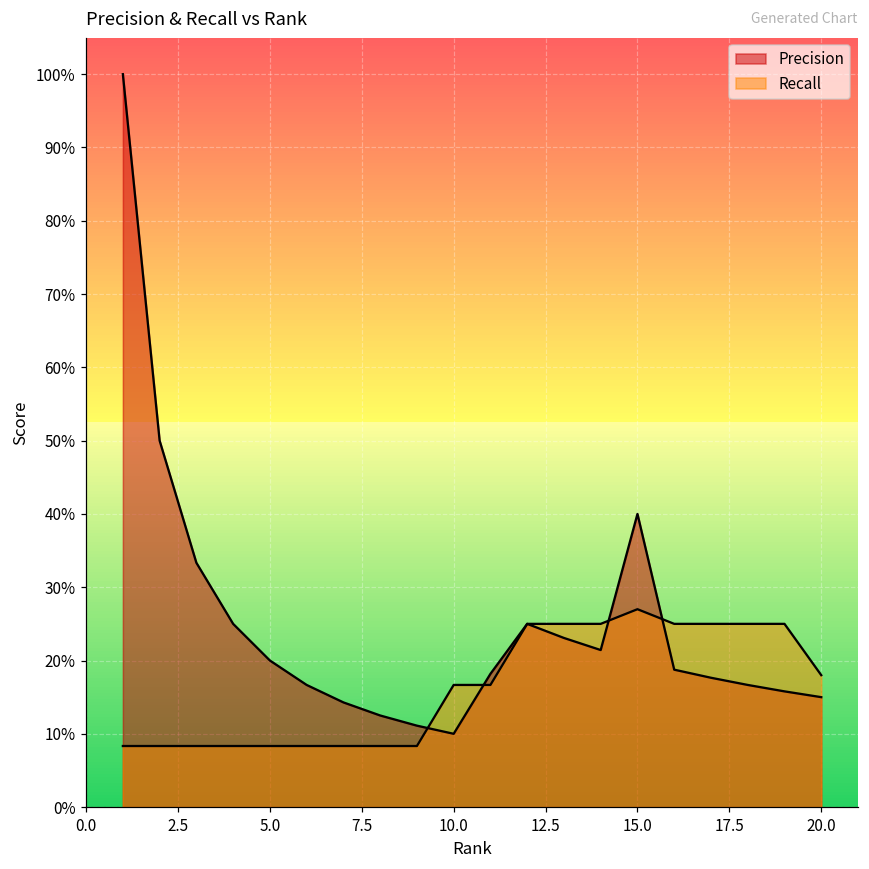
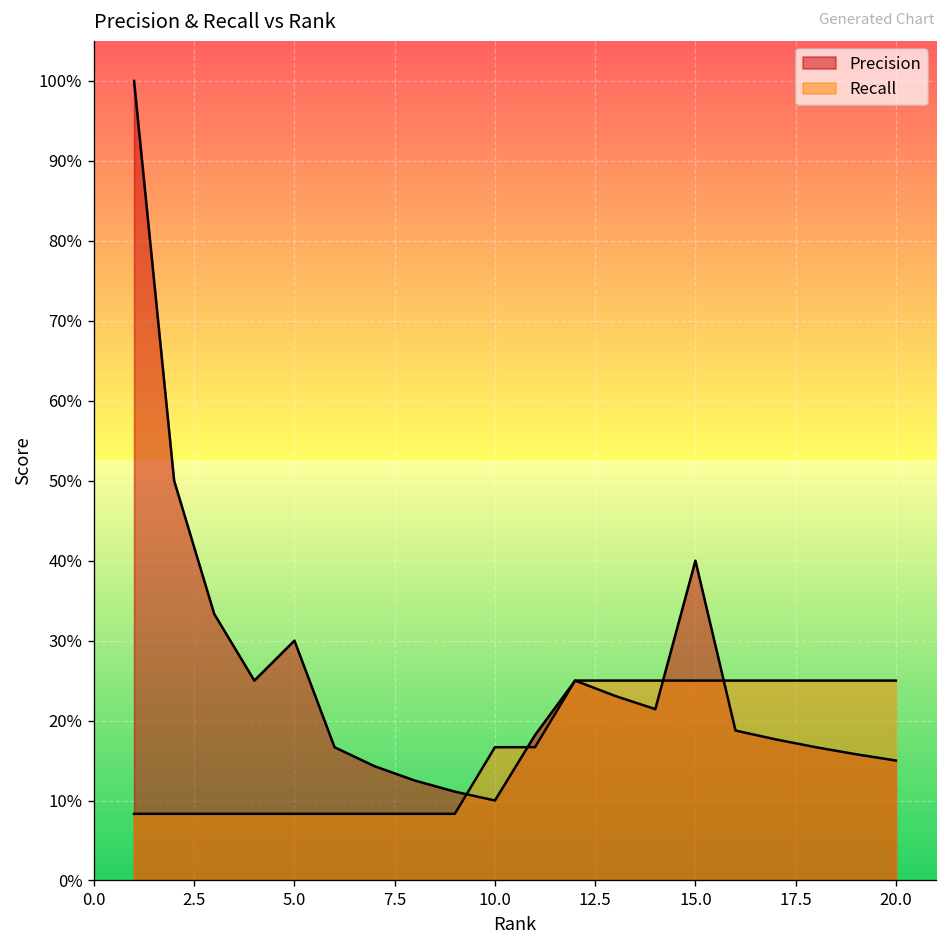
  {
    "Precision": {
-     "5.0": "20%",
+     "5.0": "30%",
      "10.0": "10%",
      "15.0": "40%",
      "20.0": "15%"
    },
    "Recall": {
      "5.0": "8%",
      "10.0": "17%",
-     "15.0": "27%",
-     "20.0": "18%"
+     "15.0": "25%",
+     "20.0": "25%"
    }
  }
